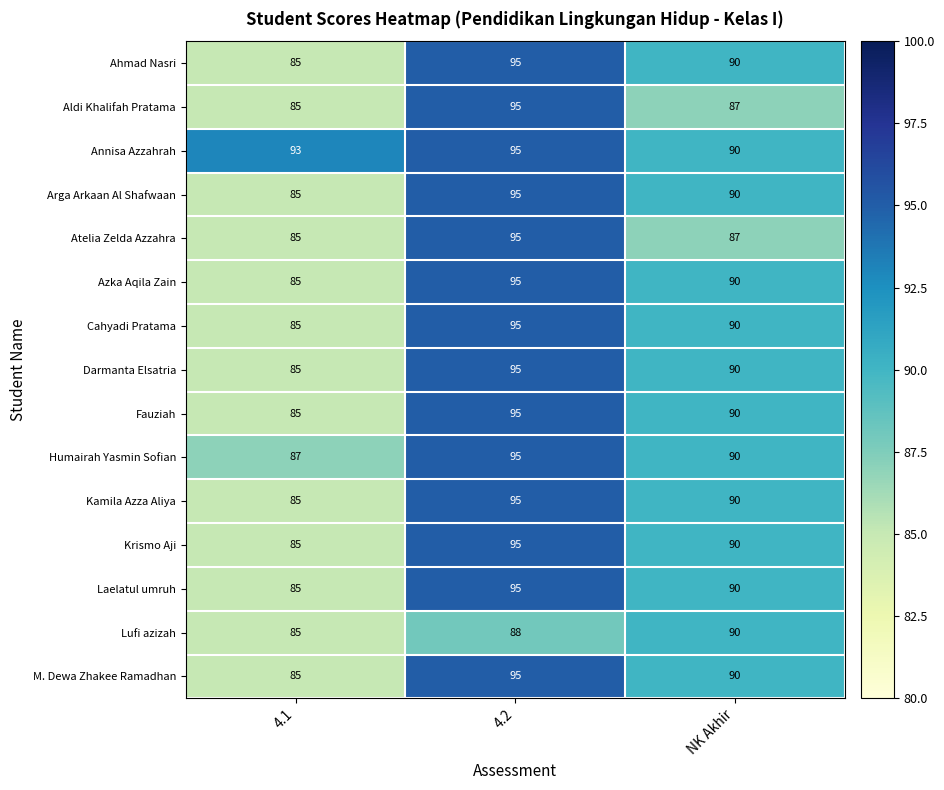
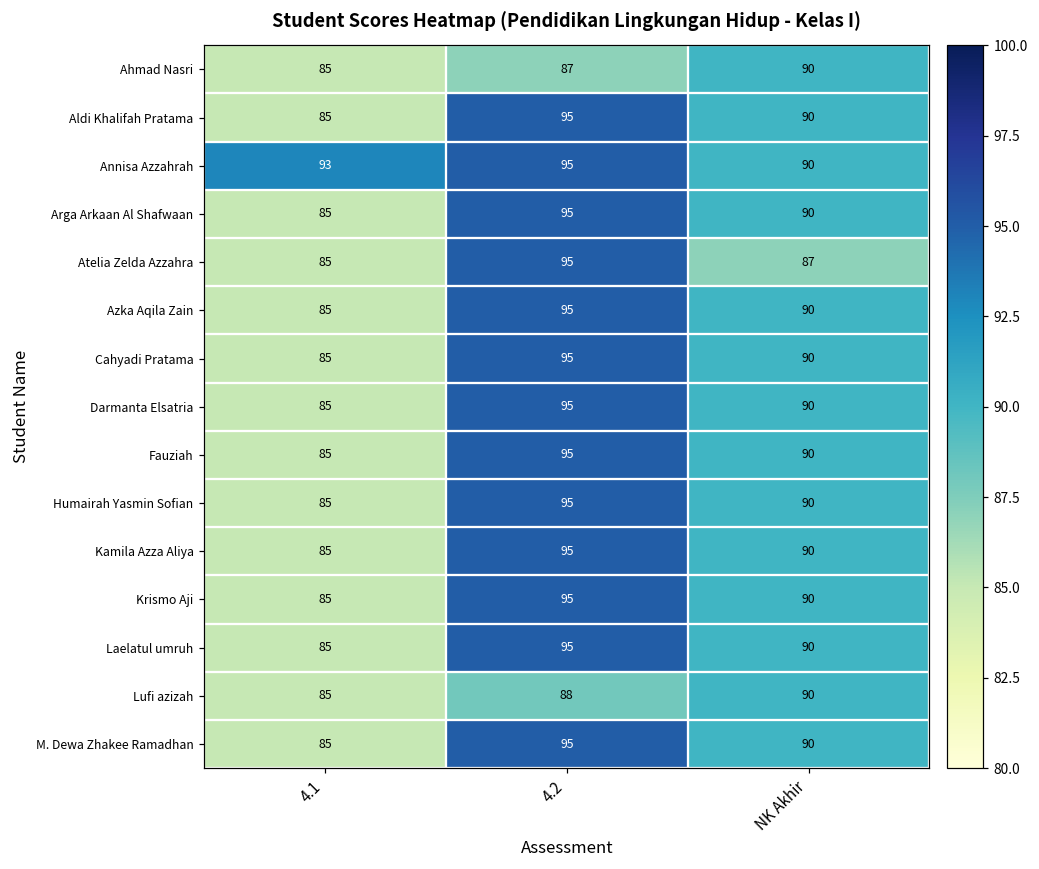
  {
    "Ahmad Nasri": {
      "4.1": 85,
-     "4.2": 95,
+     "4.2": 87,
      "NK Akhir": 90
    },
    "Aldi Khalifah Pratama": {
      "4.1": 85,
      "4.2": 95,
-     "NK Akhir": 87
+     "NK Akhir": 90
    },
    "Annisa Azzahrah": {
      "4.1": 93,
      "4.2": 95,
      "NK Akhir": 90
    },
    "Arga Arkaan Al Shafwaan": {
      "4.1": 85,
      "4.2": 95,
      "NK Akhir": 90
    },
    "Atelia Zelda Azzahra": {
      "4.1": 85,
      "4.2": 95,
      "NK Akhir": 87
    },
    "Azka Aqila Zain": {
      "4.1": 85,
      "4.2": 95,
      "NK Akhir": 90
    },
    "Cahyadi Pratama": {
      "4.1": 85,
      "4.2": 95,
      "NK Akhir": 90
    },
    "Darmanta Elsatria": {
      "4.1": 85,
      "4.2": 95,
      "NK Akhir": 90
    },
    "Fauziah": {
      "4.1": 85,
      "4.2": 95,
      "NK Akhir": 90
    },
    "Humairah Yasmin Sofian": {
-     "4.1": 87,
+     "4.1": 85,
      "4.2": 95,
      "NK Akhir": 90
    },
    "Kamila Azza Aliya": {
      "4.1": 85,
      "4.2": 95,
      "NK Akhir": 90
    },
    "Krismo Aji": {
      "4.1": 85,
      "4.2": 95,
      "NK Akhir": 90
    },
    "Laelatul umruh": {
      "4.1": 85,
      "4.2": 95,
      "NK Akhir": 90
    },
    "Lufi azizah": {
      "4.1": 85,
      "4.2": 88,
      "NK Akhir": 90
    },
    "M. Dewa Zhakee Ramadhan": {
      "4.1": 85,
      "4.2": 95,
      "NK Akhir": 90
    }
  }
